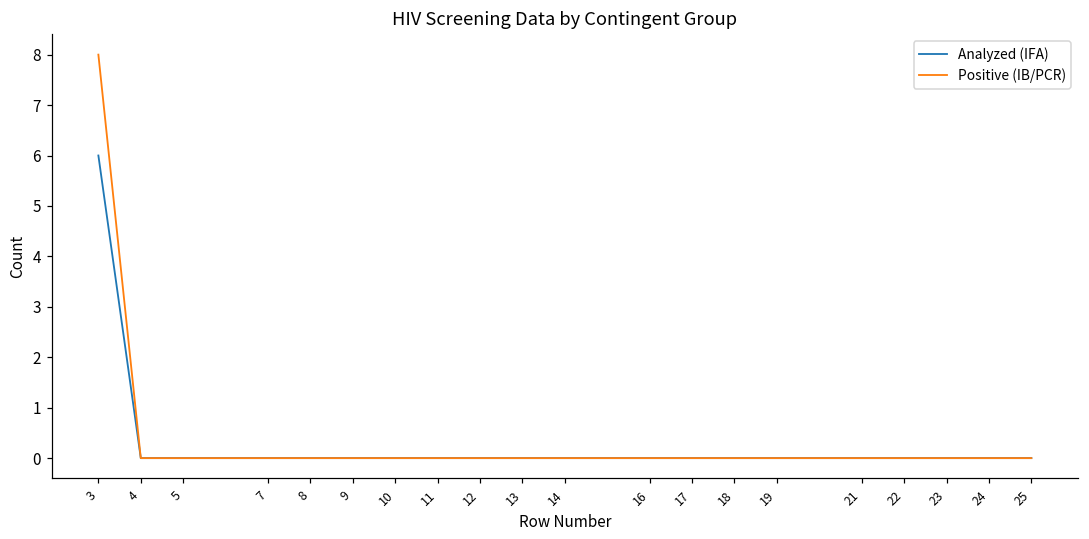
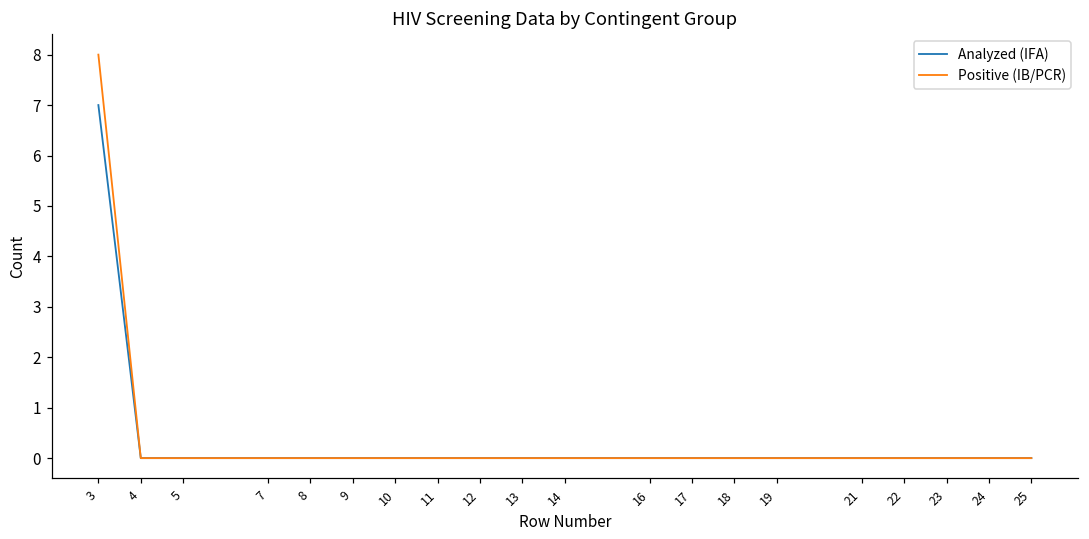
  {
    "Analyzed (IFA)": {
-     "3": 6
+     "3": 7
    },
    "Positive (IB/PCR)": {
      "3": 8
    }
  }
